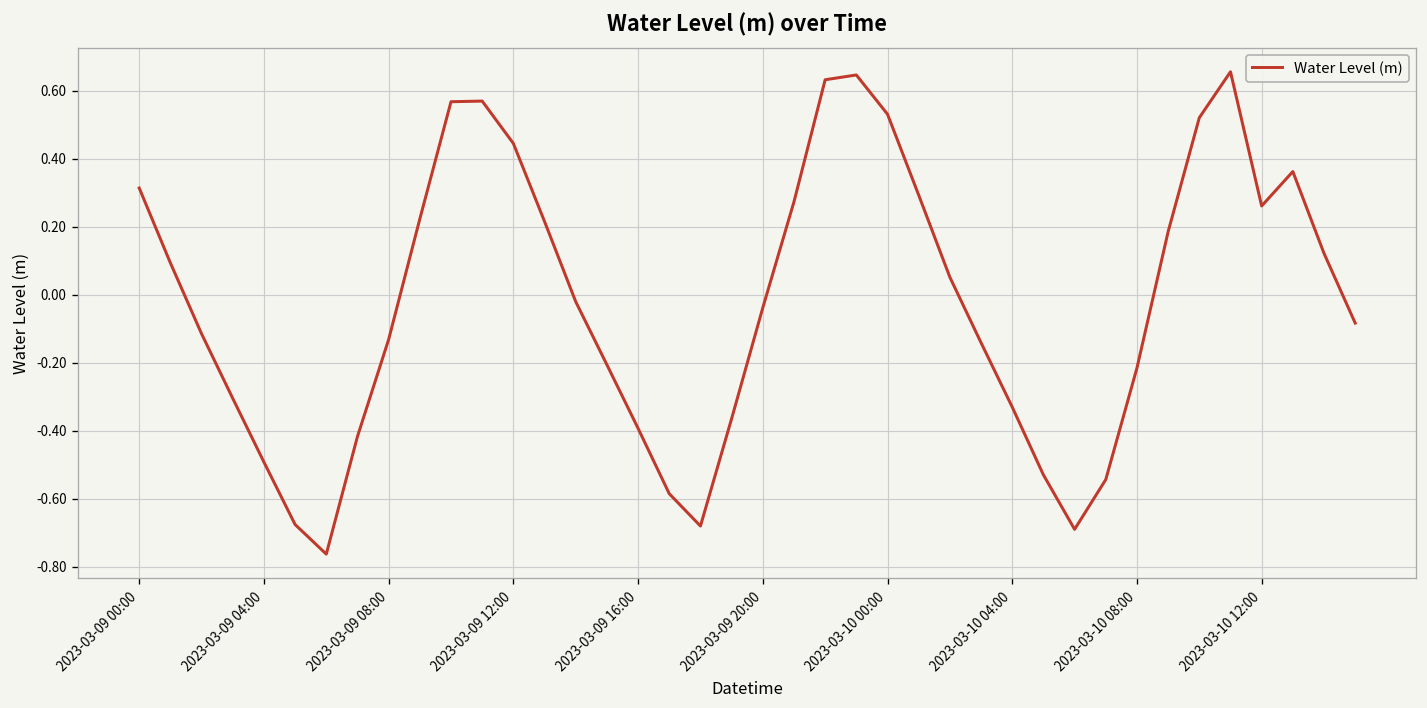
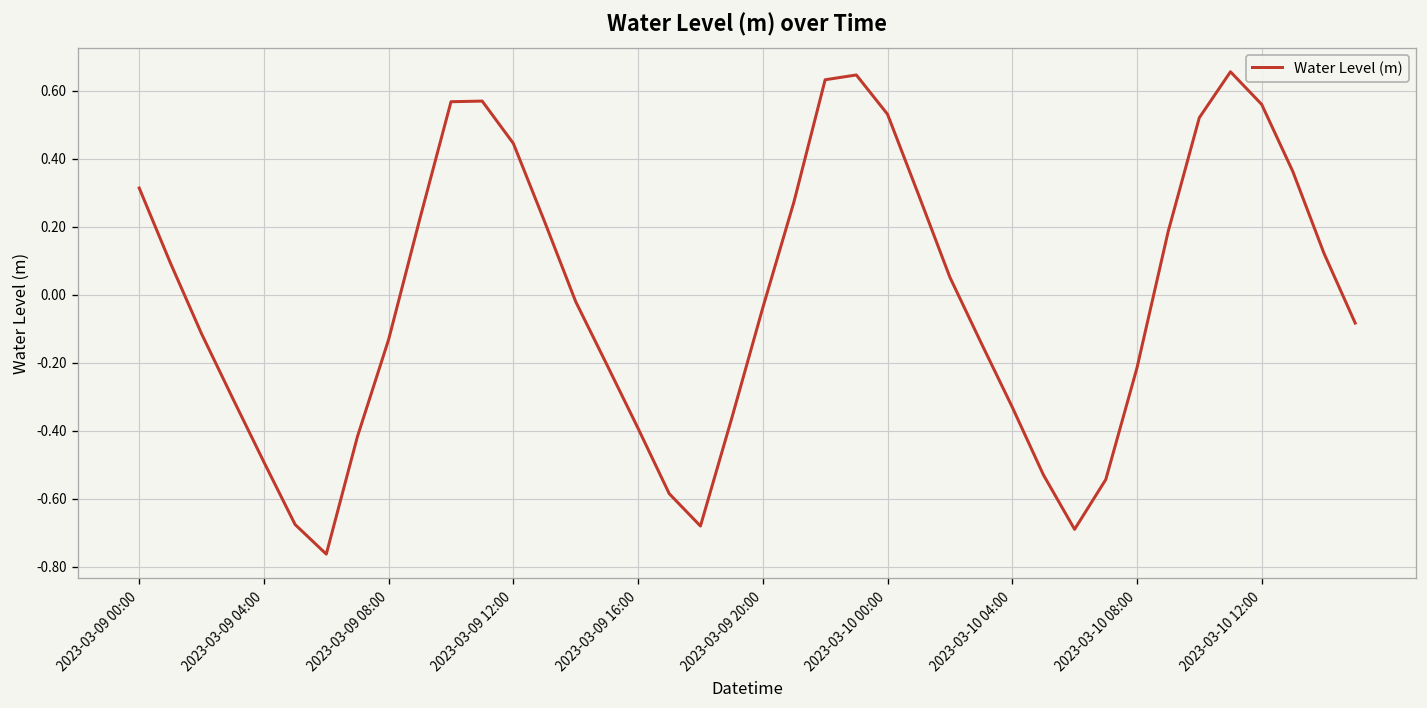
  {
    "2023-03-09 00:00": 0.31,
    "2023-03-09 04:00": -0.49,
    "2023-03-09 08:00": -0.13,
    "2023-03-09 12:00": 0.44,
    "2023-03-09 16:00": -0.39,
    "2023-03-09 20:00": -0.04,
    "2023-03-10 00:00": 0.53,
    "2023-03-10 04:00": -0.33,
    "2023-03-10 08:00": -0.22,
-   "2023-03-10 12:00": 0.26
+   "2023-03-10 12:00": 0.56
  }
